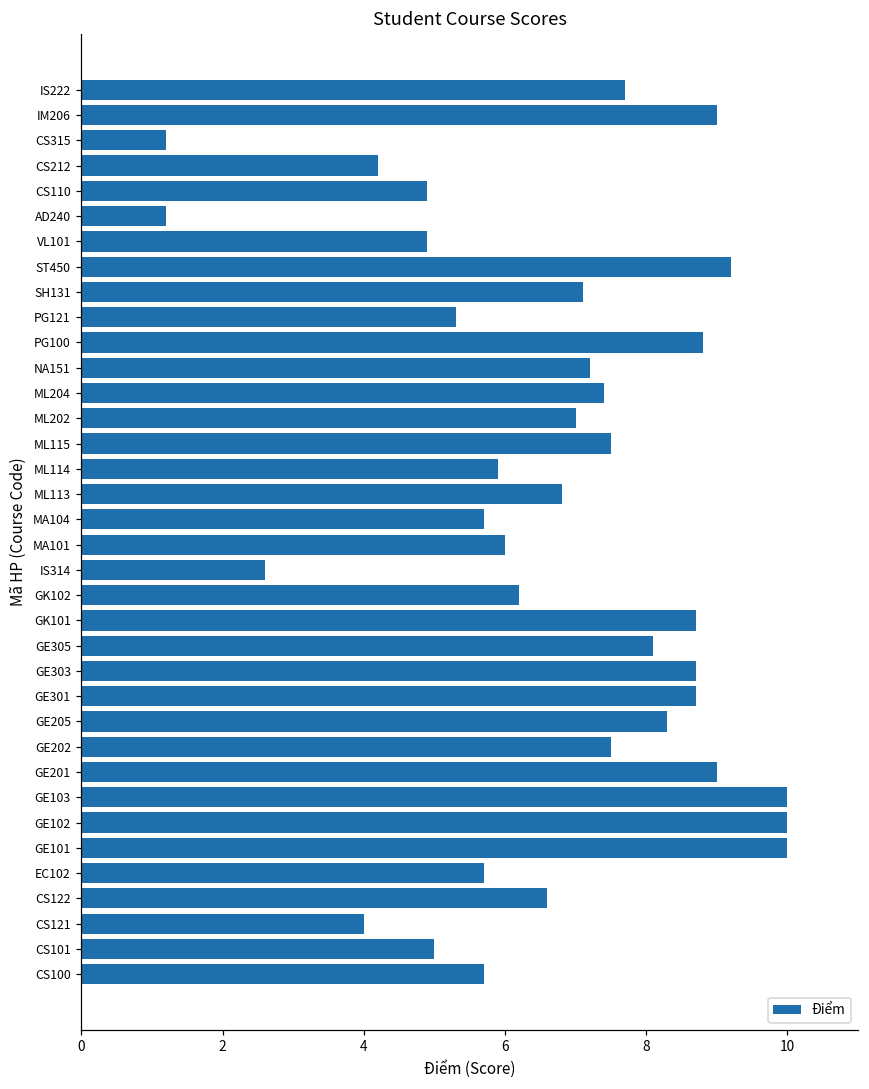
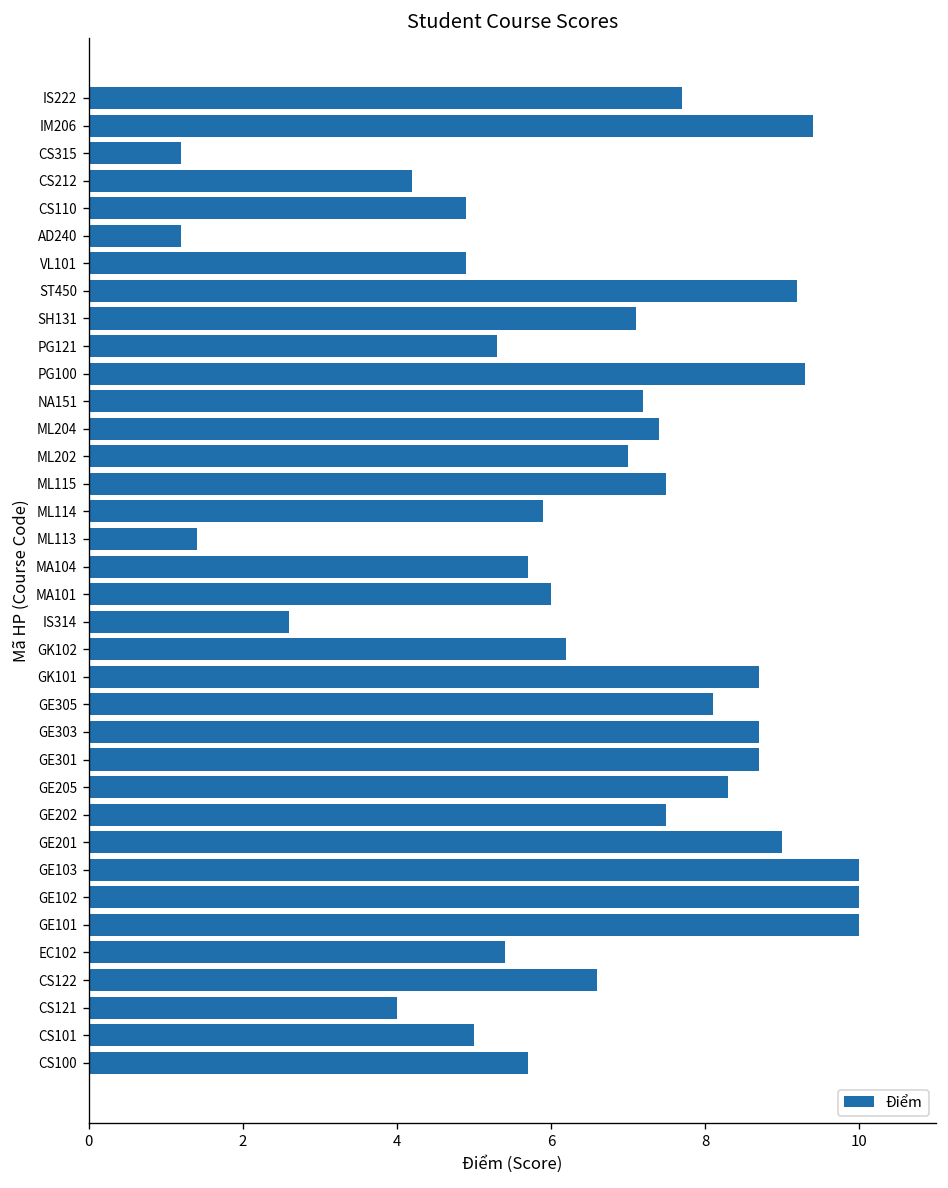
  {
    "IS222": 7.7,
-   "IM206": 9.0,
+   "IM206": 9.4,
    "CS315": 1.2,
    "CS212": 4.2,
    "CS110": 4.9,
    "AD240": 1.2,
    "VL101": 4.9,
    "ST450": 9.2,
    "SH131": 7.1,
    "PG121": 5.3,
-   "PG100": 8.8,
+   "PG100": 9.3,
    "NA151": 7.2,
    "ML204": 7.4,
    "ML202": 7.0,
    "ML115": 7.5,
    "ML114": 5.9,
-   "ML113": 6.8,
+   "ML113": 1.4,
    "MA104": 5.7,
    "MA101": 6.0,
    "IS314": 2.6,
    "GK102": 6.2,
    "GK101": 8.7,
    "GE305": 8.1,
    "GE303": 8.7,
    "GE301": 8.7,
    "GE205": 8.3,
    "GE202": 7.5,
    "GE201": 9.0,
    "GE103": 10.0,
    "GE102": 10.0,
    "GE101": 10.0,
-   "EC102": 5.7,
+   "EC102": 5.4,
    "CS122": 6.6,
    "CS121": 4.0,
    "CS101": 5.0,
    "CS100": 5.7
  }
